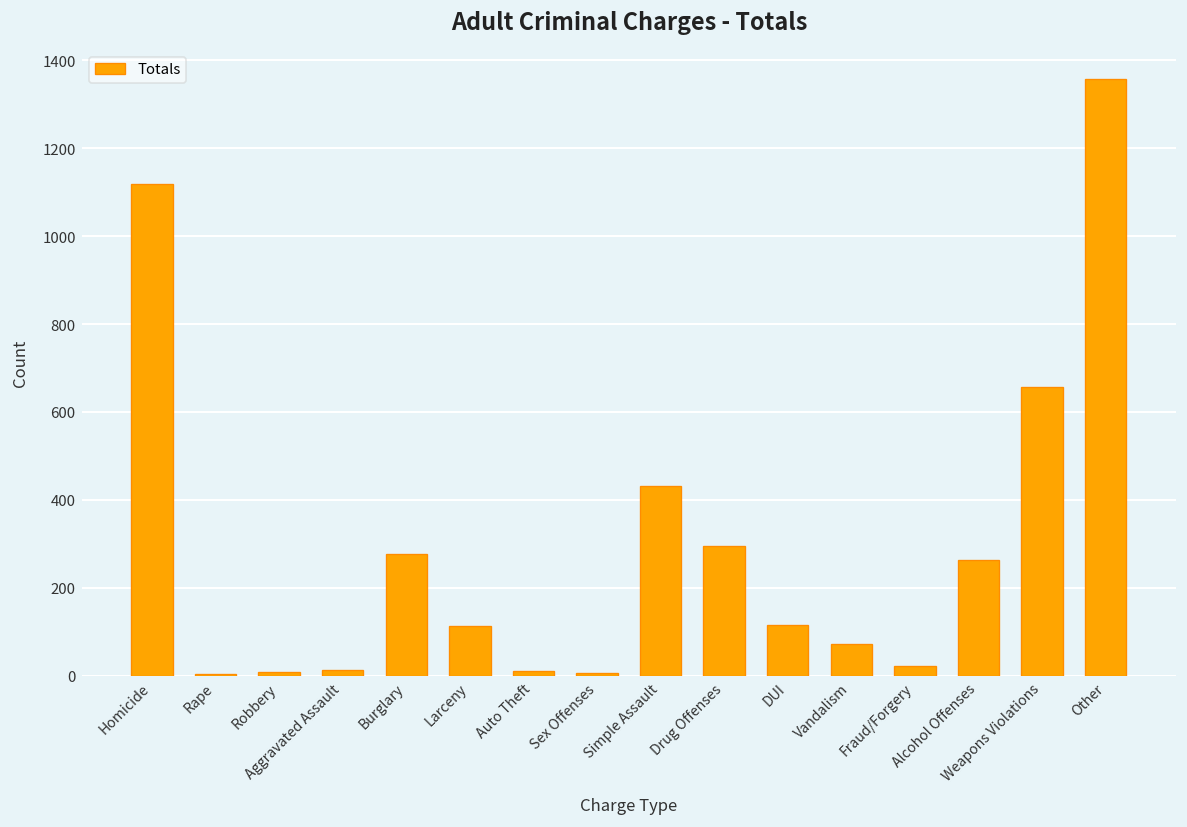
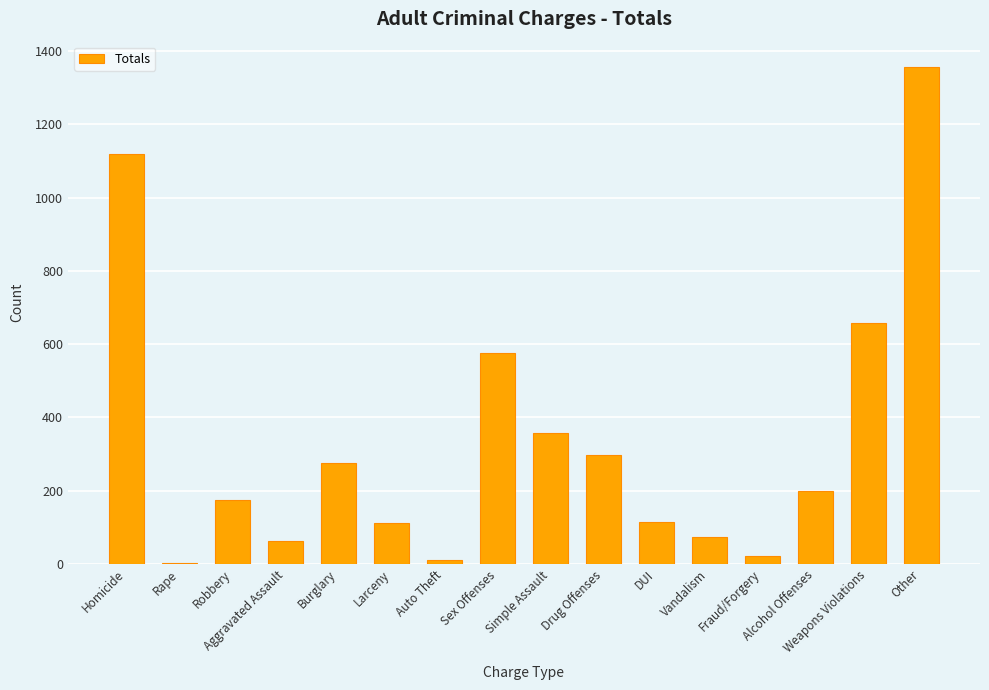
  {
    "Homicide": 1120,
-   "Robbery": 10,
-   "Aggravated Assault": 10,
+   "Robbery": 170,
+   "Aggravated Assault": 60,
    "Burglary": 280,
    "Larceny": 110,
    "Auto Theft": 10,
-   "Sex Offenses": 10,
-   "Simple Assault": 430,
+   "Sex Offenses": 580,
+   "Simple Assault": 360,
    "Drug Offenses": 300,
    "DUI": 120,
    "Vandalism": 70,
    "Fraud/Forgery": 20,
-   "Alcohol Offenses": 260,
+   "Alcohol Offenses": 200,
    "Weapons Violations": 660,
    "Other": 1360
  }
